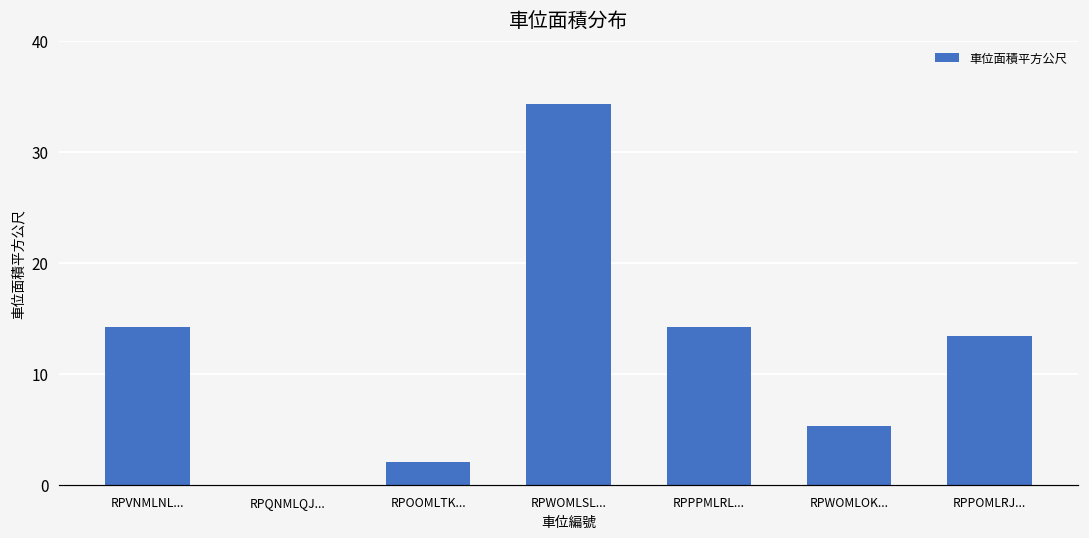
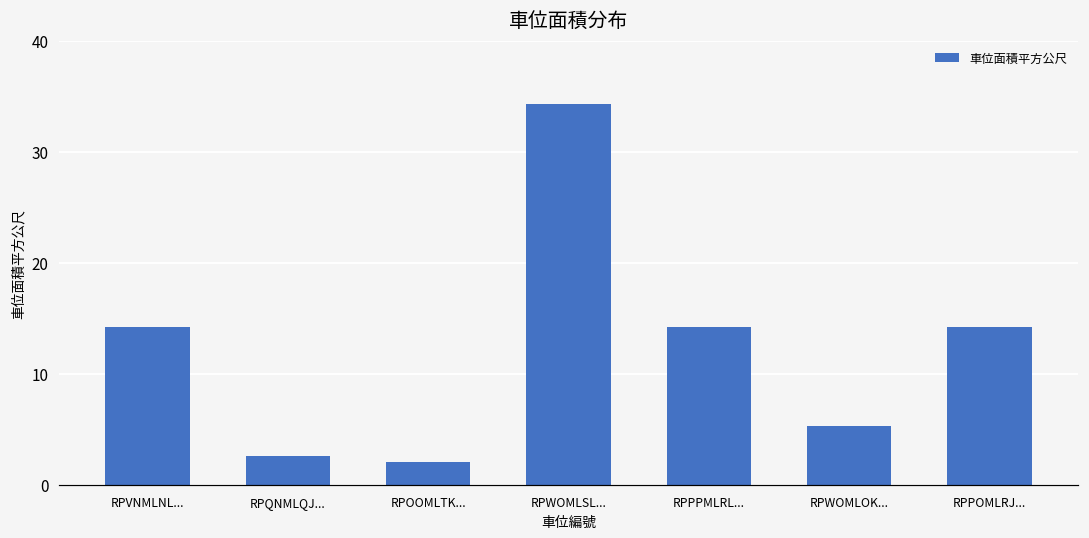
  {
    "RPVNMLNL...": 14.3,
-   "RPQNMLQJ...": 0.0,
+   "RPQNMLQJ...": 2.6,
    "RPOOMLTK...": 2.1,
    "RPWOMLSL...": 34.3,
    "RPPPMLRL...": 14.3,
    "RPWOMLOK...": 5.3,
-   "RPPOMLRJ...": 13.4
+   "RPPOMLRJ...": 14.2
  }
